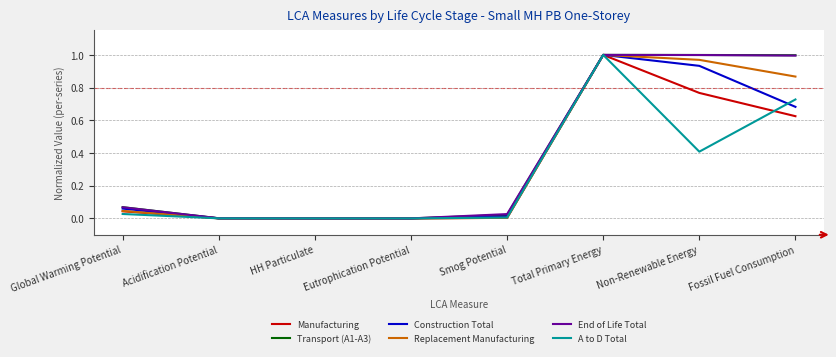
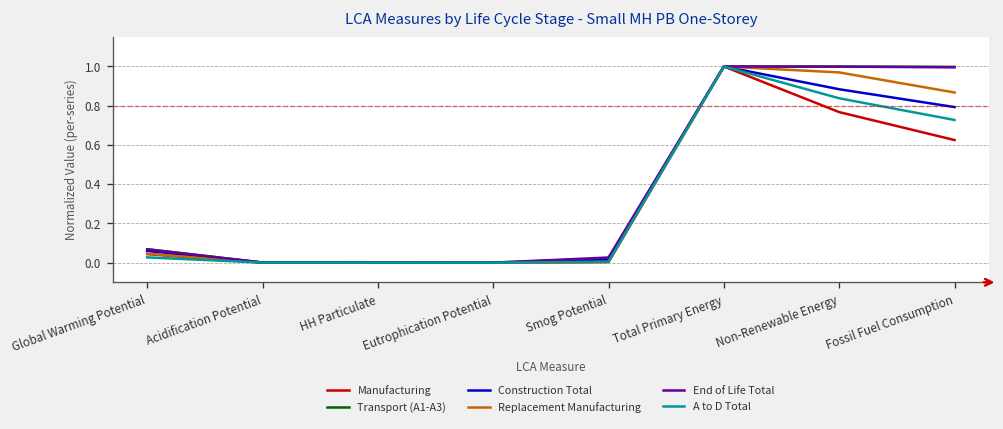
  {
    "Manufacturing": {
      "Non-Renewable Energy": 0.77,
      "Fossil Fuel Consumption": 0.63
    },
    "Construction Total": {
-     "Non-Renewable Energy": 0.93,
-     "Fossil Fuel Consumption": 0.68
+     "Non-Renewable Energy": 0.88,
+     "Fossil Fuel Consumption": 0.79
    },
    "Replacement Manufacturing": {
      "Non-Renewable Energy": 0.97,
      "Fossil Fuel Consumption": 0.87
    },
    "A to D Total": {
      "Global Warming Potential": 0.03,
-     "Non-Renewable Energy": 0.41,
+     "Non-Renewable Energy": 0.84,
      "Fossil Fuel Consumption": 0.73
    }
  }
